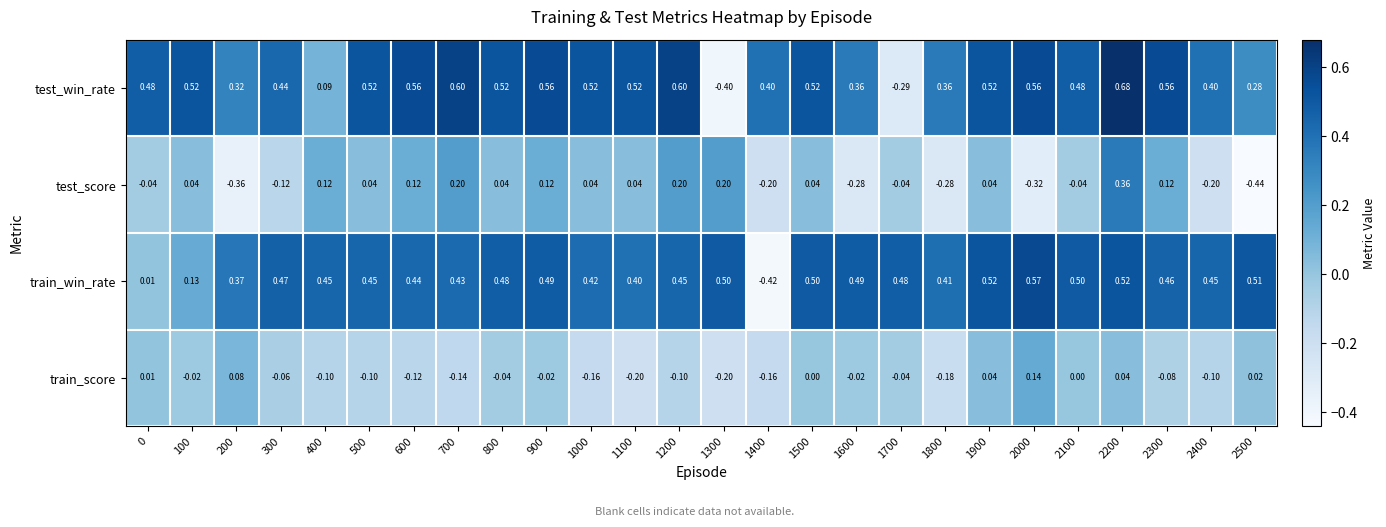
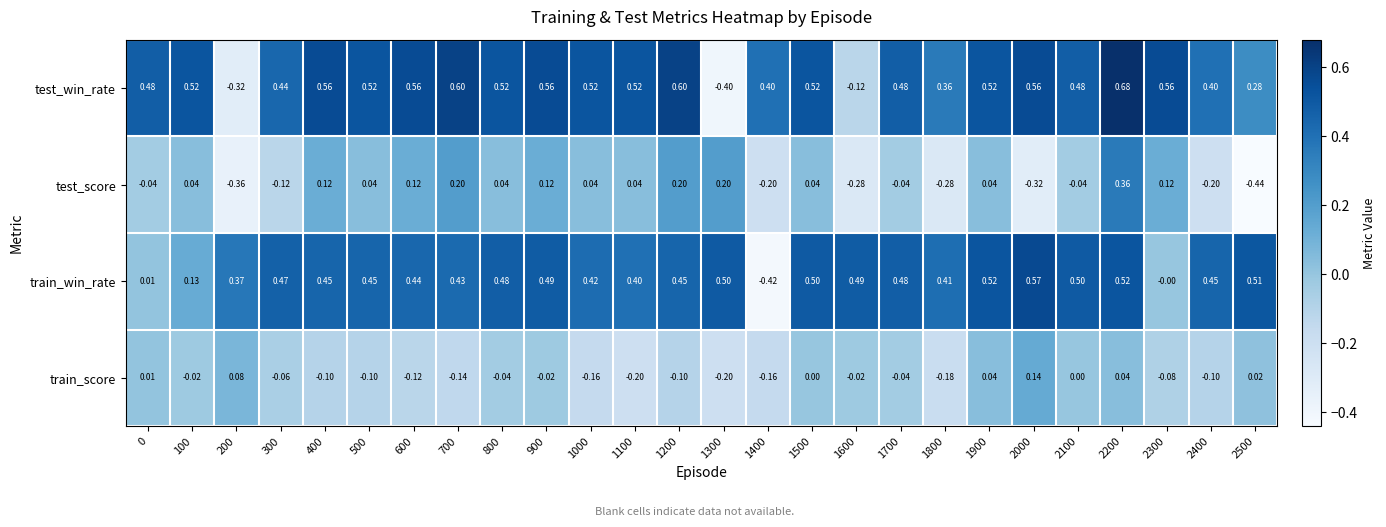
  {
    "test_win_rate": {
      "0": 0.48,
      "100": 0.52,
-     "200": 0.32,
+     "200": -0.32,
      "300": 0.44,
-     "400": 0.09,
+     "400": 0.56,
      "500": 0.52,
      "600": 0.56,
      "700": 0.60,
      "800": 0.52,
      "900": 0.56,
      "1000": 0.52,
      "1100": 0.52,
      "1200": 0.60,
      "1300": -0.40,
      "1400": 0.40,
      "1500": 0.52,
-     "1600": 0.36,
-     "1700": -0.29,
+     "1600": -0.12,
+     "1700": 0.48,
      "1800": 0.36,
      "1900": 0.52,
      "2000": 0.56,
      "2100": 0.48,
      "2200": 0.68,
      "2300": 0.56,
      "2400": 0.40,
      "2500": 0.28
    },
    "test_score": {
      "0": -0.04,
      "100": 0.04,
      "200": -0.36,
      "300": -0.12,
      "400": 0.12,
      "500": 0.04,
      "600": 0.12,
      "700": 0.20,
      "800": 0.04,
      "900": 0.12,
      "1000": 0.04,
      "1100": 0.04,
      "1200": 0.20,
      "1300": 0.20,
      "1400": -0.20,
      "1500": 0.04,
      "1600": -0.28,
      "1700": -0.04,
      "1800": -0.28,
      "1900": 0.04,
      "2000": -0.32,
      "2100": -0.04,
      "2200": 0.36,
      "2300": 0.12,
      "2400": -0.20,
      "2500": -0.44
    },
    "train_win_rate": {
      "0": 0.01,
      "100": 0.13,
      "200": 0.37,
      "300": 0.47,
      "400": 0.45,
      "500": 0.45,
      "600": 0.44,
      "700": 0.43,
      "800": 0.48,
      "900": 0.49,
      "1000": 0.42,
      "1100": 0.40,
      "1200": 0.45,
      "1300": 0.50,
      "1400": -0.42,
      "1500": 0.50,
      "1600": 0.49,
      "1700": 0.48,
      "1800": 0.41,
      "1900": 0.52,
      "2000": 0.57,
      "2100": 0.50,
      "2200": 0.52,
-     "2300": 0.46,
+     "2300": -0.00,
      "2400": 0.45,
      "2500": 0.51
    },
    "train_score": {
      "0": 0.01,
      "100": -0.02,
      "200": 0.08,
      "300": -0.06,
      "400": -0.10,
      "500": -0.10,
      "600": -0.12,
      "700": -0.14,
      "800": -0.04,
      "900": -0.02,
      "1000": -0.16,
      "1100": -0.20,
      "1200": -0.10,
      "1300": -0.20,
      "1400": -0.16,
      "1500": 0.00,
      "1600": -0.02,
      "1700": -0.04,
      "1800": -0.18,
      "1900": 0.04,
      "2000": 0.14,
      "2100": 0.00,
      "2200": 0.04,
      "2300": -0.08,
      "2400": -0.10,
      "2500": 0.02
    }
  }
